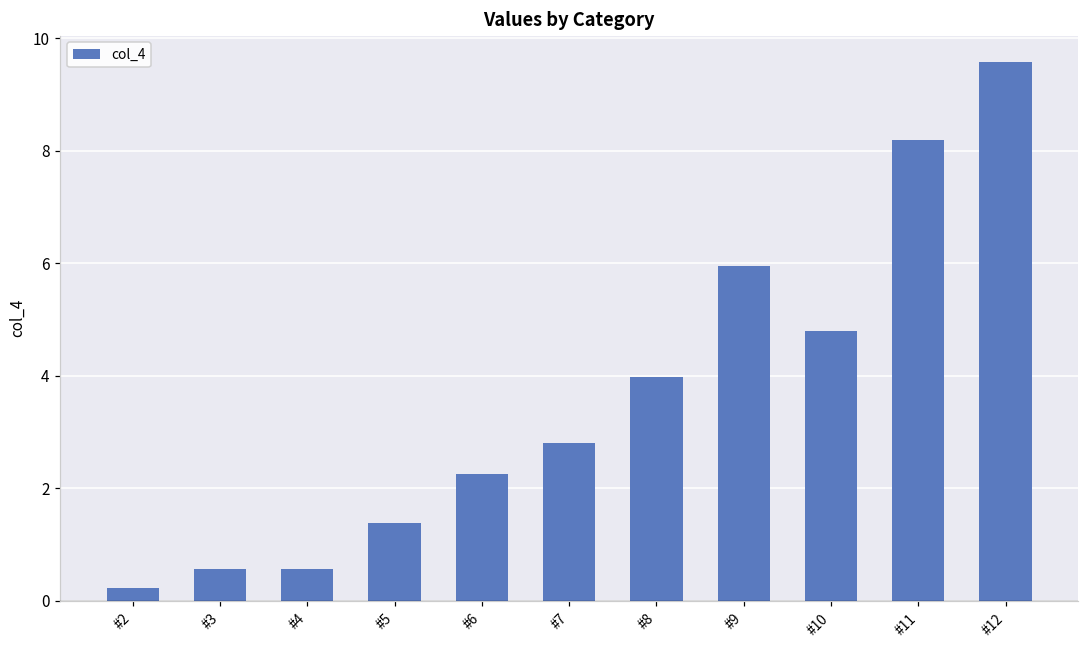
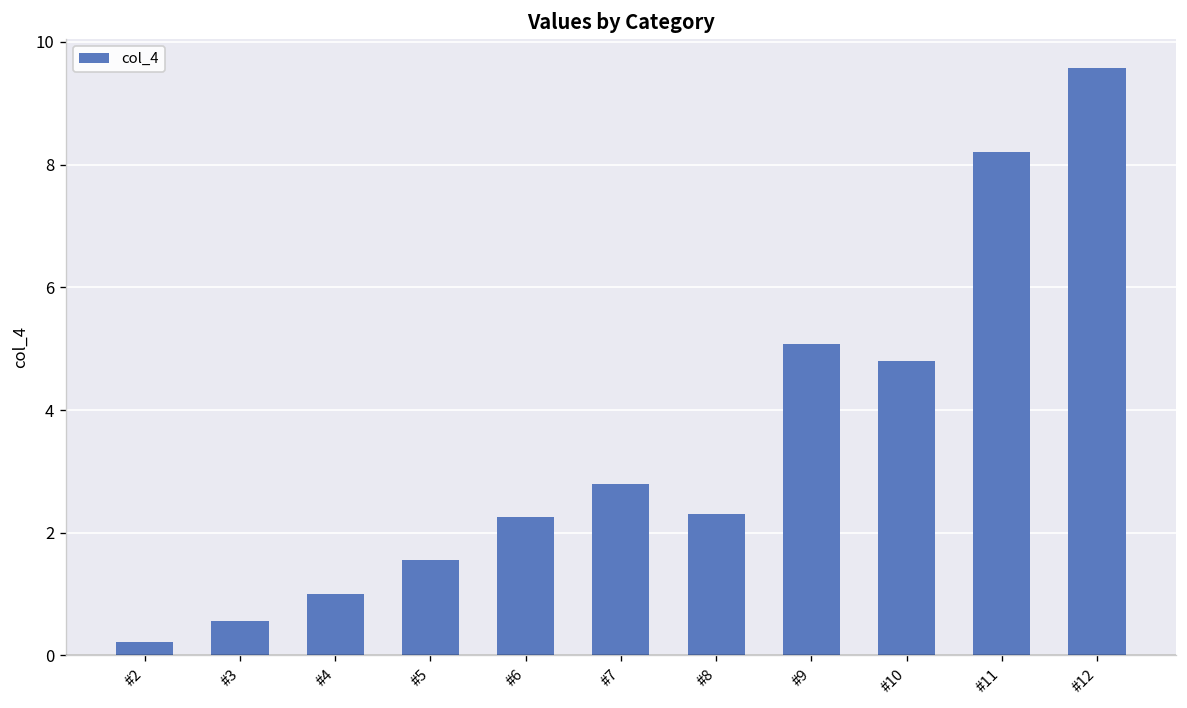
  {
    "#2": 0.2,
    "#3": 0.6,
-   "#4": 0.6,
-   "#5": 1.4,
+   "#4": 1.0,
+   "#5": 1.6,
    "#6": 2.3,
    "#7": 2.8,
-   "#8": 4.0,
-   "#9": 6.0,
+   "#8": 2.3,
+   "#9": 5.1,
    "#10": 4.8,
    "#11": 8.2,
    "#12": 9.6
  }
